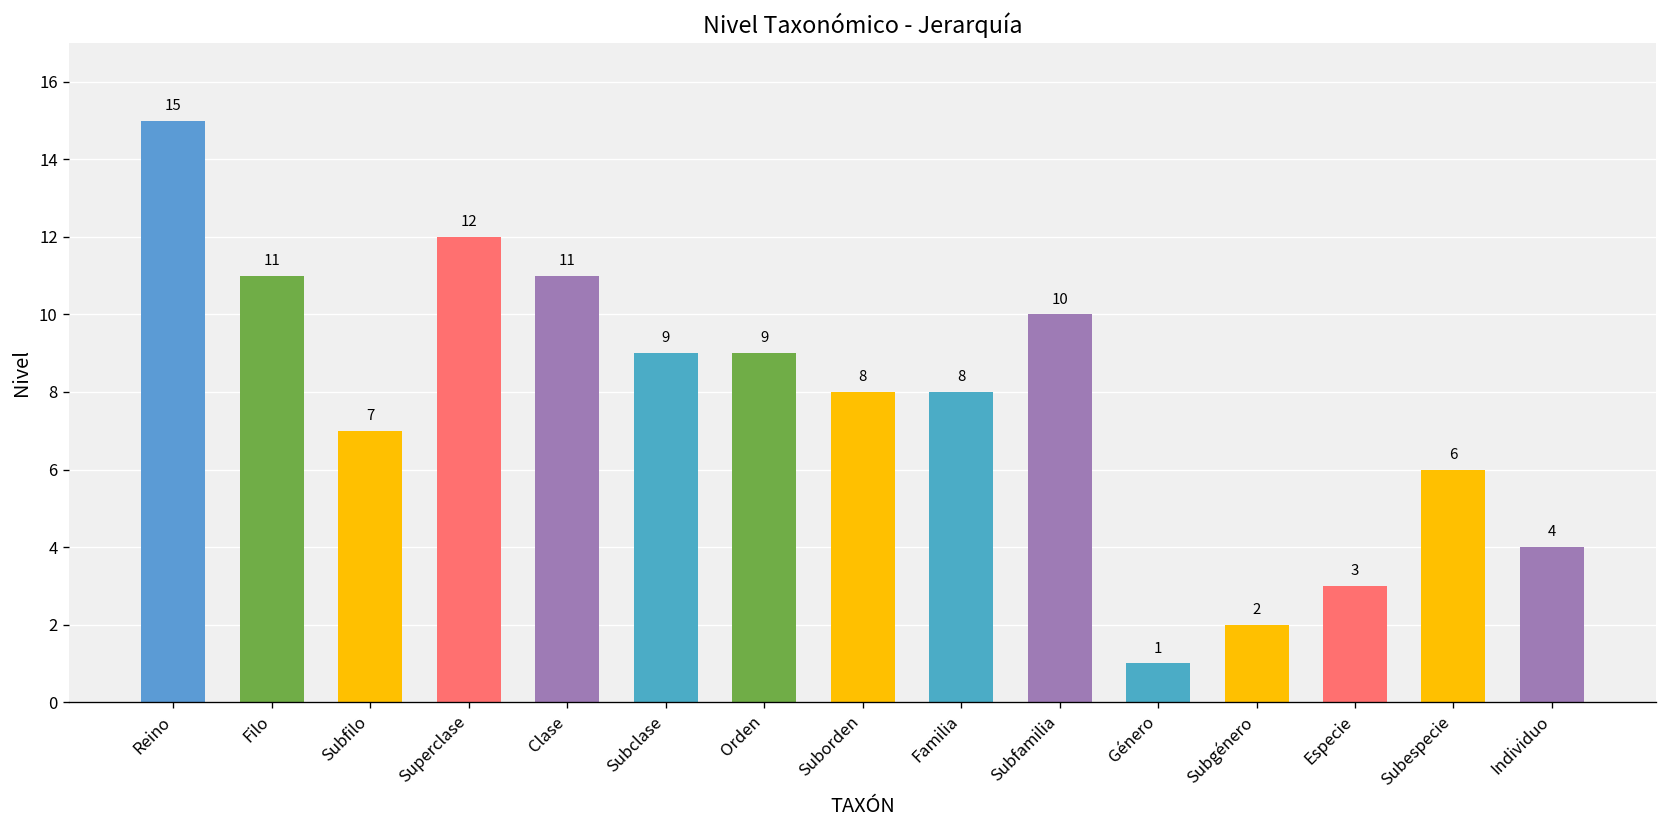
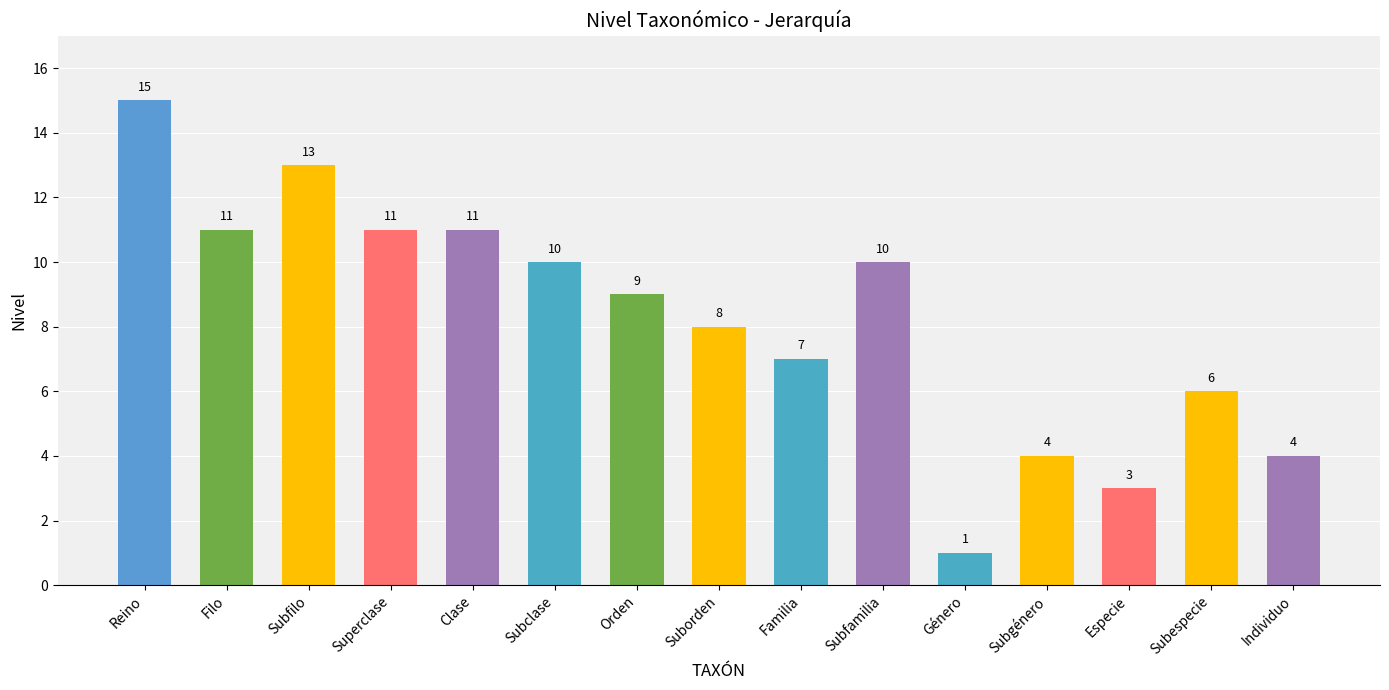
  {
    "Reino": 15,
    "Filo": 11,
-   "Subfilo": 7,
-   "Superclase": 12,
+   "Subfilo": 13,
+   "Superclase": 11,
    "Clase": 11,
-   "Subclase": 9,
+   "Subclase": 10,
    "Orden": 9,
    "Suborden": 8,
-   "Familia": 8,
+   "Familia": 7,
    "Subfamilia": 10,
    "Género": 1,
-   "Subgénero": 2,
+   "Subgénero": 4,
    "Especie": 3,
    "Subespecie": 6,
    "Individuo": 4
  }
